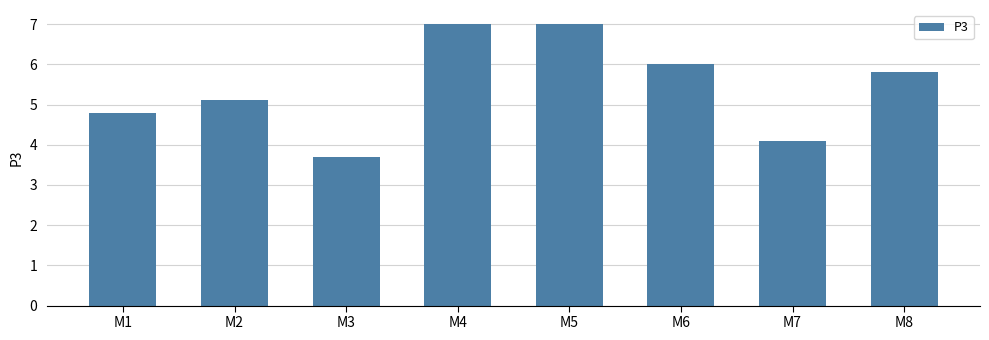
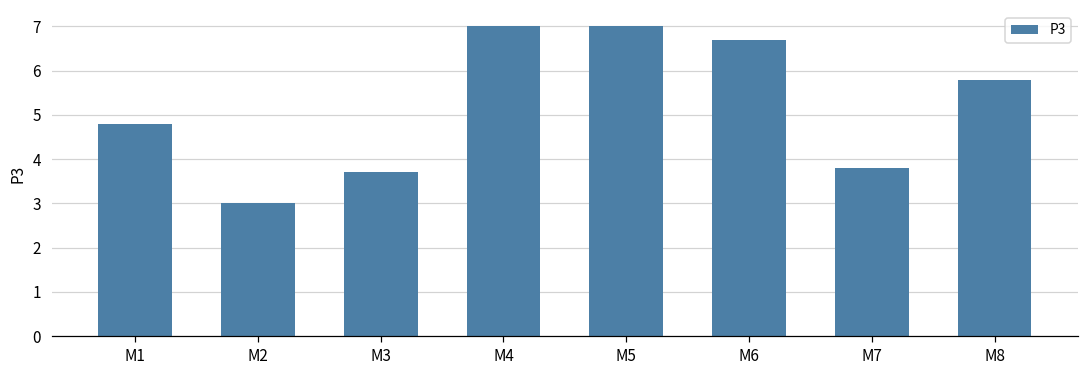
  {
    "M1": 4.8,
-   "M2": 5.1,
+   "M2": 3.0,
    "M3": 3.7,
    "M4": 7.0,
    "M5": 7.0,
-   "M6": 6.0,
-   "M7": 4.1,
+   "M6": 6.7,
+   "M7": 3.8,
    "M8": 5.8
  }
